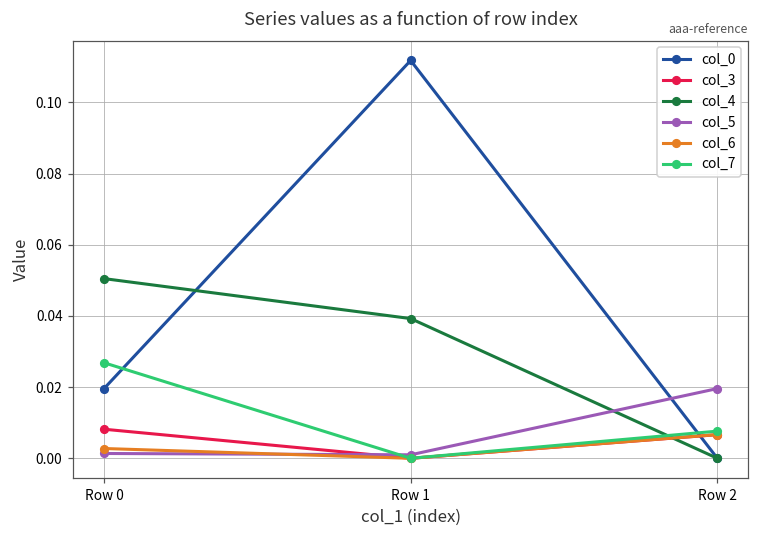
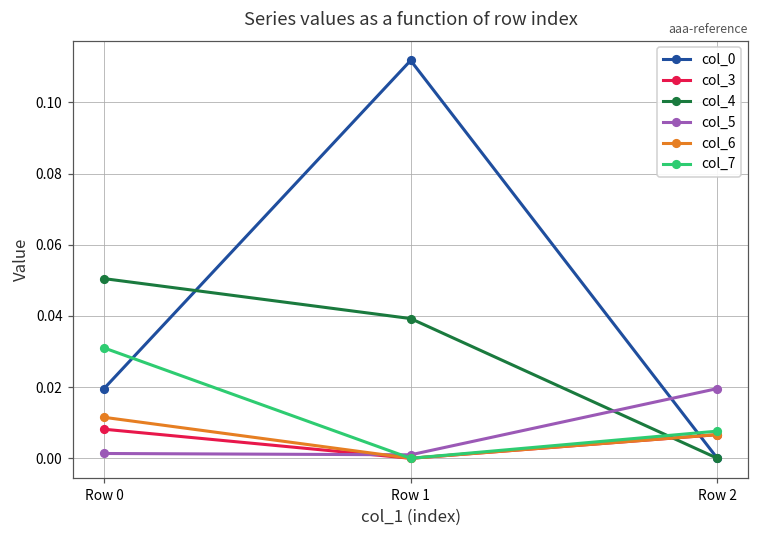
  {
    "col_0": {
      "Row 0": 0.020,
      "Row 1": 0.112
    },
    "col_3": {
      "Row 0": 0.008
    },
    "col_4": {
      "Row 0": 0.050,
      "Row 1": 0.039
    },
    "col_5": {
      "Row 0": 0.001,
      "Row 1": 0.001,
      "Row 2": 0.020
    },
    "col_6": {
-     "Row 0": 0.003
+     "Row 0": 0.012
    },
    "col_7": {
-     "Row 0": 0.027,
+     "Row 0": 0.031,
      "Row 2": 0.008
    }
  }
